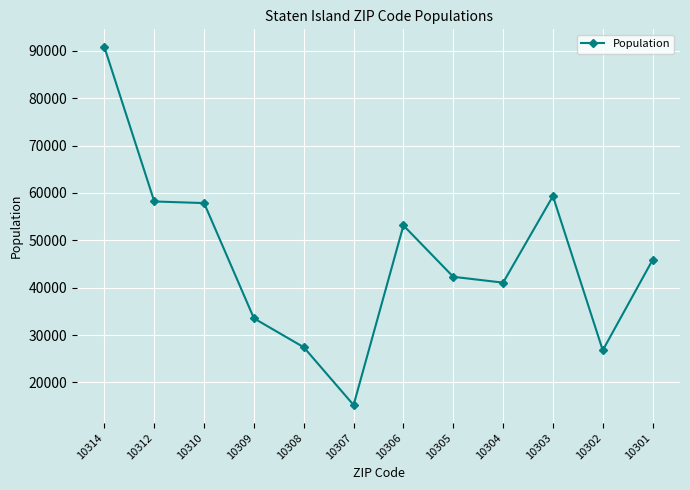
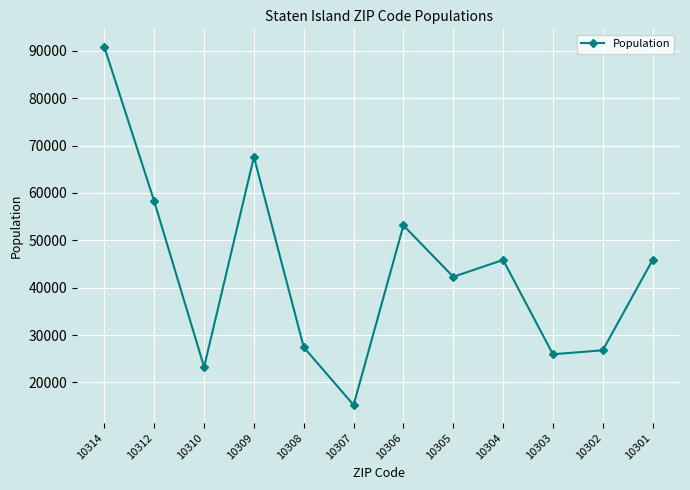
  {
    "10314": 91000,
    "10312": 58000,
-   "10310": 58000,
-   "10309": 34000,
+   "10310": 23000,
+   "10309": 68000,
    "10308": 27000,
    "10307": 15000,
    "10306": 53000,
    "10305": 42000,
-   "10304": 41000,
-   "10303": 59000,
+   "10304": 46000,
+   "10303": 26000,
    "10302": 27000,
    "10301": 46000
  }
